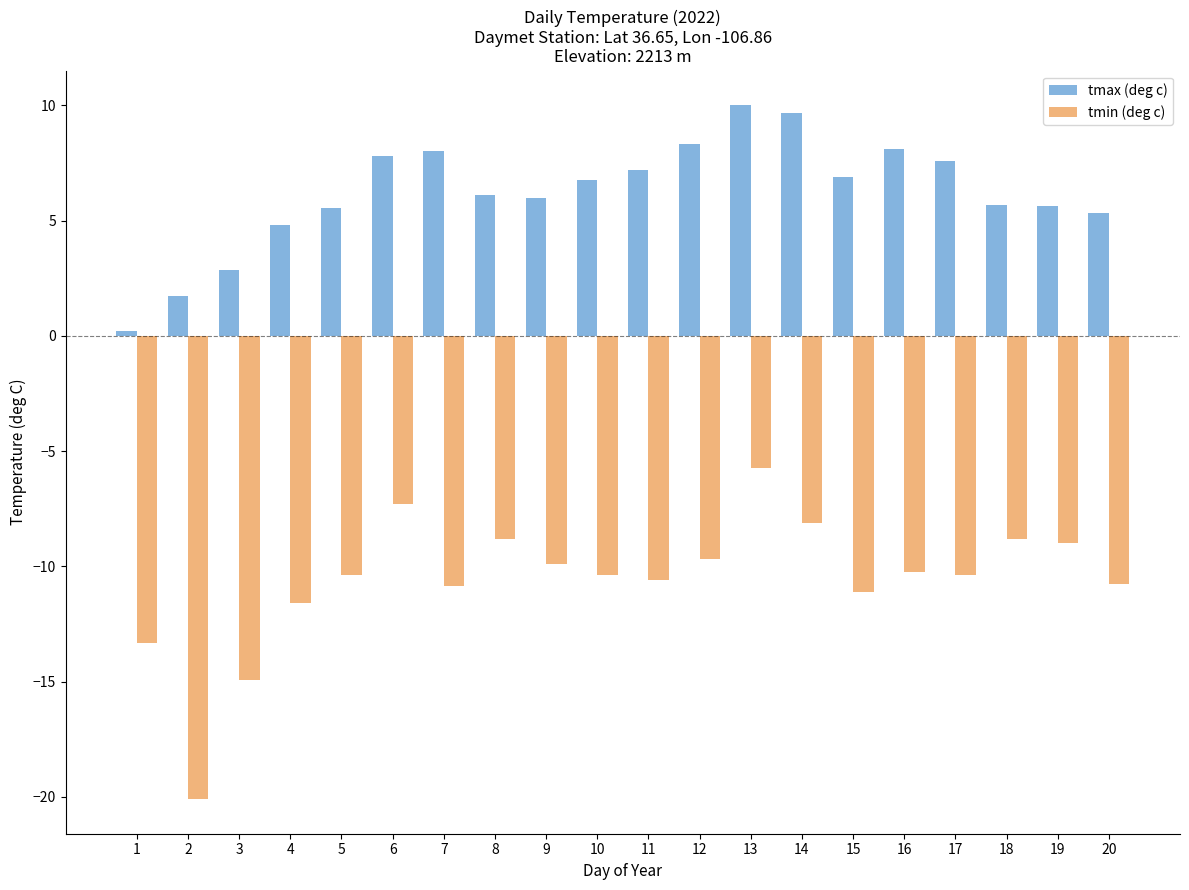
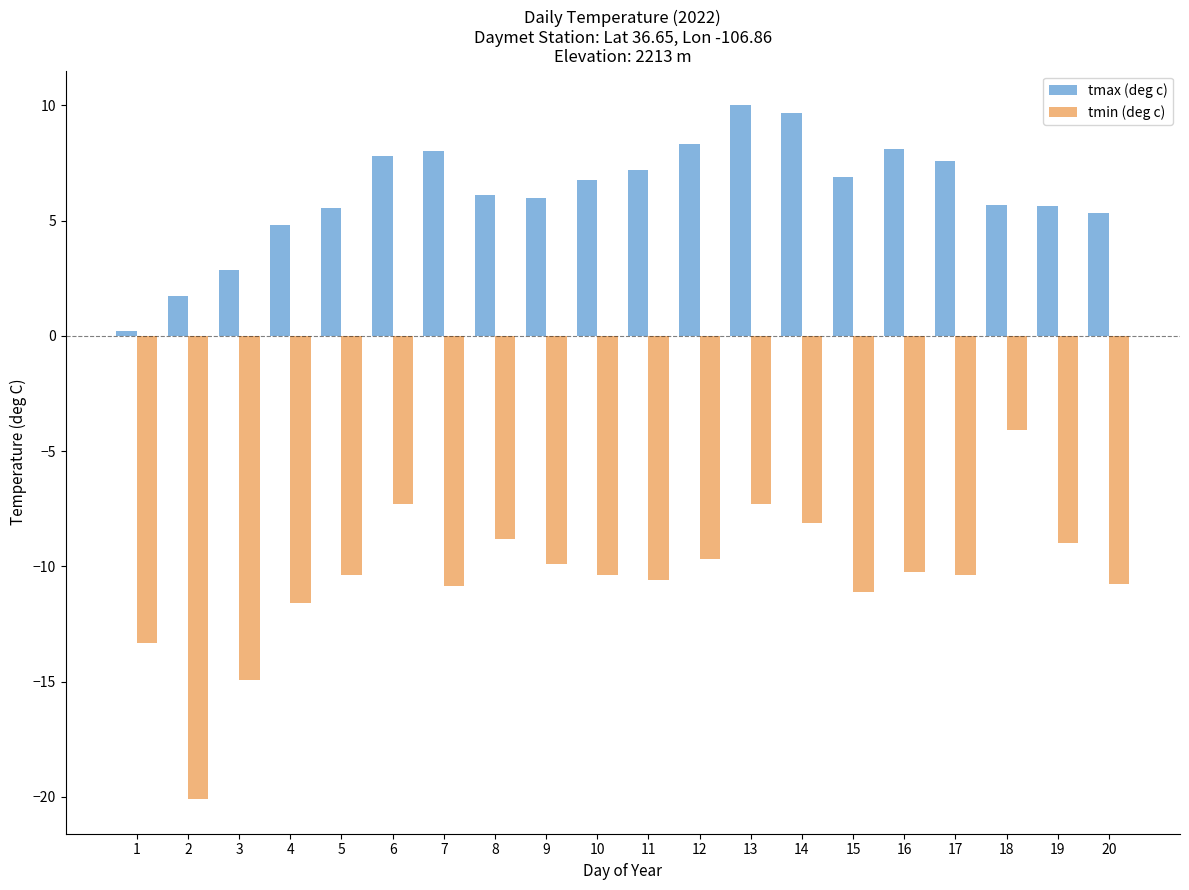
  {
    "tmax (deg c)": {
      "1": 0.2,
      "2": 1.7,
      "3": 2.9,
      "4": 4.8,
      "5": 5.5,
      "6": 7.8,
      "7": 8.0,
      "8": 6.1,
      "9": 6.0,
      "10": 6.8,
      "11": 7.2,
      "12": 8.3,
      "13": 10.0,
      "14": 9.7,
      "15": 6.9,
      "16": 8.1,
      "17": 7.6,
      "18": 5.7,
      "19": 5.7,
      "20": 5.3
    },
    "tmin (deg c)": {
      "1": -13.3,
      "2": -20.1,
      "3": -14.9,
      "4": -11.6,
      "5": -10.4,
      "6": -7.3,
      "7": -10.9,
      "8": -8.8,
      "9": -9.9,
      "10": -10.4,
      "11": -10.6,
      "12": -9.7,
-     "13": -5.7,
+     "13": -7.3,
      "14": -8.1,
      "15": -11.1,
      "16": -10.2,
      "17": -10.4,
-     "18": -8.8,
+     "18": -4.1,
      "19": -9.0,
      "20": -10.8
    }
  }
